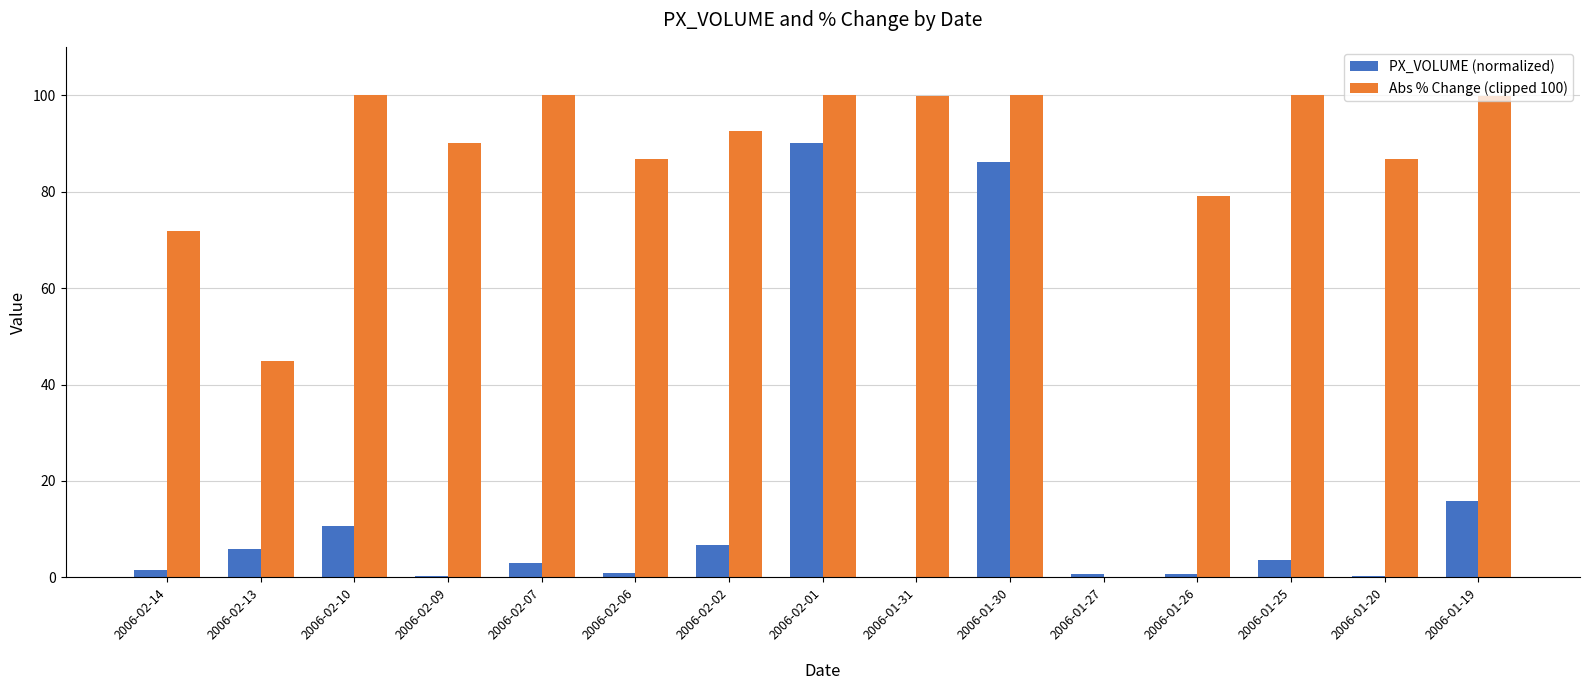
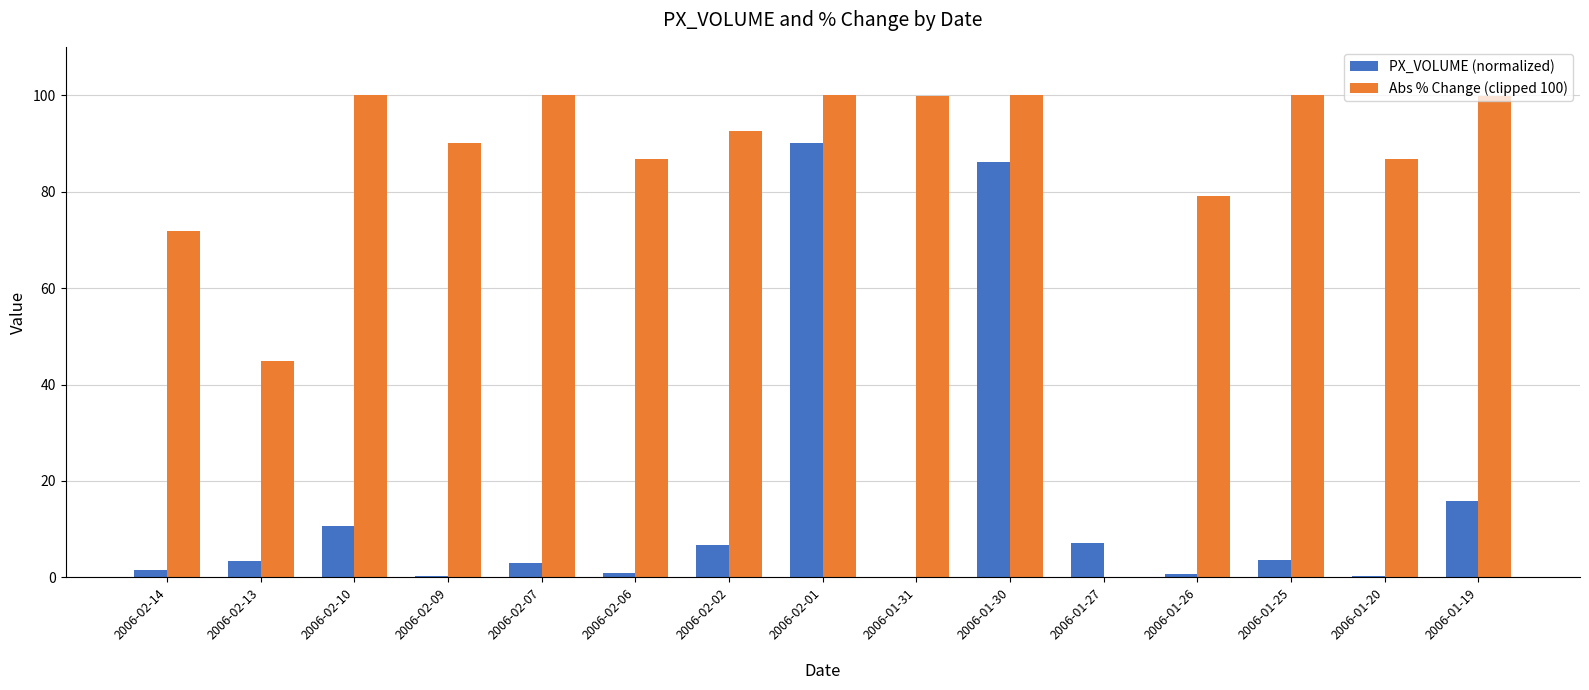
  {
    "PX_VOLUME (normalized)": {
      "2006-02-14": 2,
-     "2006-02-13": 6,
+     "2006-02-13": 4,
      "2006-02-10": 11,
      "2006-02-07": 3,
      "2006-02-06": 1,
      "2006-02-02": 7,
      "2006-02-01": 90,
      "2006-01-30": 86,
-     "2006-01-27": 1,
+     "2006-01-27": 7,
      "2006-01-26": 1,
      "2006-01-25": 4,
      "2006-01-19": 16
    },
    "Abs % Change (clipped 100)": {
      "2006-02-14": 72,
      "2006-02-13": 45,
      "2006-02-10": 100,
      "2006-02-09": 90,
      "2006-02-07": 100,
      "2006-02-06": 87,
      "2006-02-02": 93,
      "2006-02-01": 100,
      "2006-01-31": 100,
      "2006-01-30": 100,
      "2006-01-27": 0,
      "2006-01-26": 79,
      "2006-01-25": 100,
      "2006-01-20": 87
    }
  }
